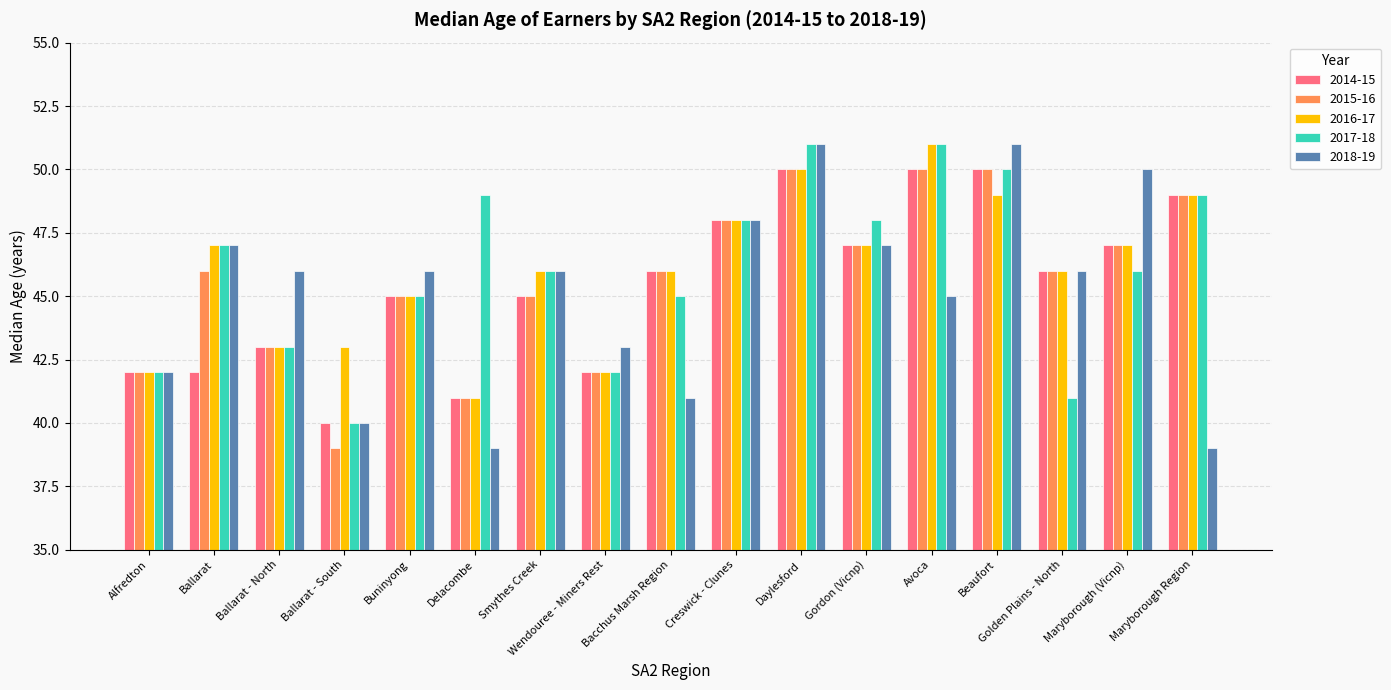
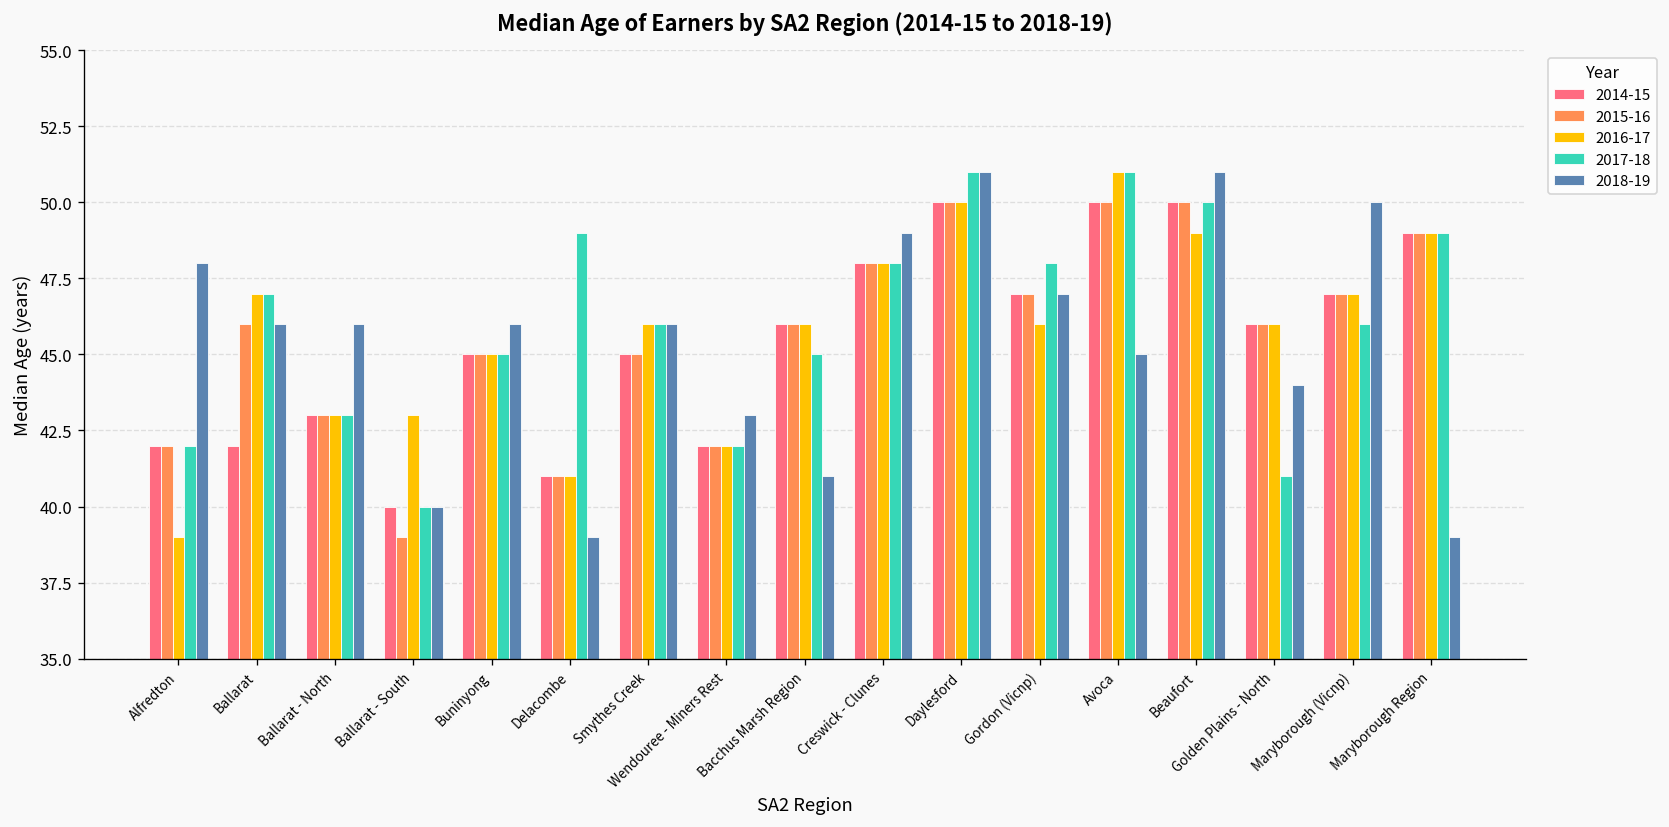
  {
    "2016-17": {
-     "Alfredton": 42,
+     "Alfredton": 39,
      "Ballarat": 47,
      "Ballarat - North": 43,
      "Ballarat - South": 43,
      "Buninyong": 45,
      "Delacombe": 41,
      "Smythes Creek": 46,
      "Wendouree - Miners Rest": 42,
      "Bacchus Marsh Region": 46,
      "Creswick - Clunes": 48,
      "Daylesford": 50,
-     "Gordon (Vicnp)": 47,
+     "Gordon (Vicnp)": 46,
      "Avoca": 51,
      "Beaufort": 49,
      "Golden Plains - North": 46,
      "Maryborough (Vicnp)": 47,
      "Maryborough Region": 49
    },
    "2017-18": {
      "Alfredton": 42,
      "Ballarat": 47,
      "Ballarat - North": 43,
      "Ballarat - South": 40,
      "Buninyong": 45,
      "Delacombe": 49,
      "Smythes Creek": 46,
      "Wendouree - Miners Rest": 42,
      "Bacchus Marsh Region": 45,
      "Creswick - Clunes": 48,
      "Daylesford": 51,
      "Gordon (Vicnp)": 48,
      "Avoca": 51,
      "Beaufort": 50,
      "Golden Plains - North": 41,
      "Maryborough (Vicnp)": 46,
      "Maryborough Region": 49
    },
    "2018-19": {
-     "Alfredton": 42,
-     "Ballarat": 47,
+     "Alfredton": 48,
+     "Ballarat": 46,
      "Ballarat - North": 46,
      "Ballarat - South": 40,
      "Buninyong": 46,
      "Delacombe": 39,
      "Smythes Creek": 46,
      "Wendouree - Miners Rest": 43,
      "Bacchus Marsh Region": 41,
-     "Creswick - Clunes": 48,
+     "Creswick - Clunes": 49,
      "Daylesford": 51,
      "Gordon (Vicnp)": 47,
      "Avoca": 45,
      "Beaufort": 51,
-     "Golden Plains - North": 46,
+     "Golden Plains - North": 44,
      "Maryborough (Vicnp)": 50,
      "Maryborough Region": 39
    }
  }
